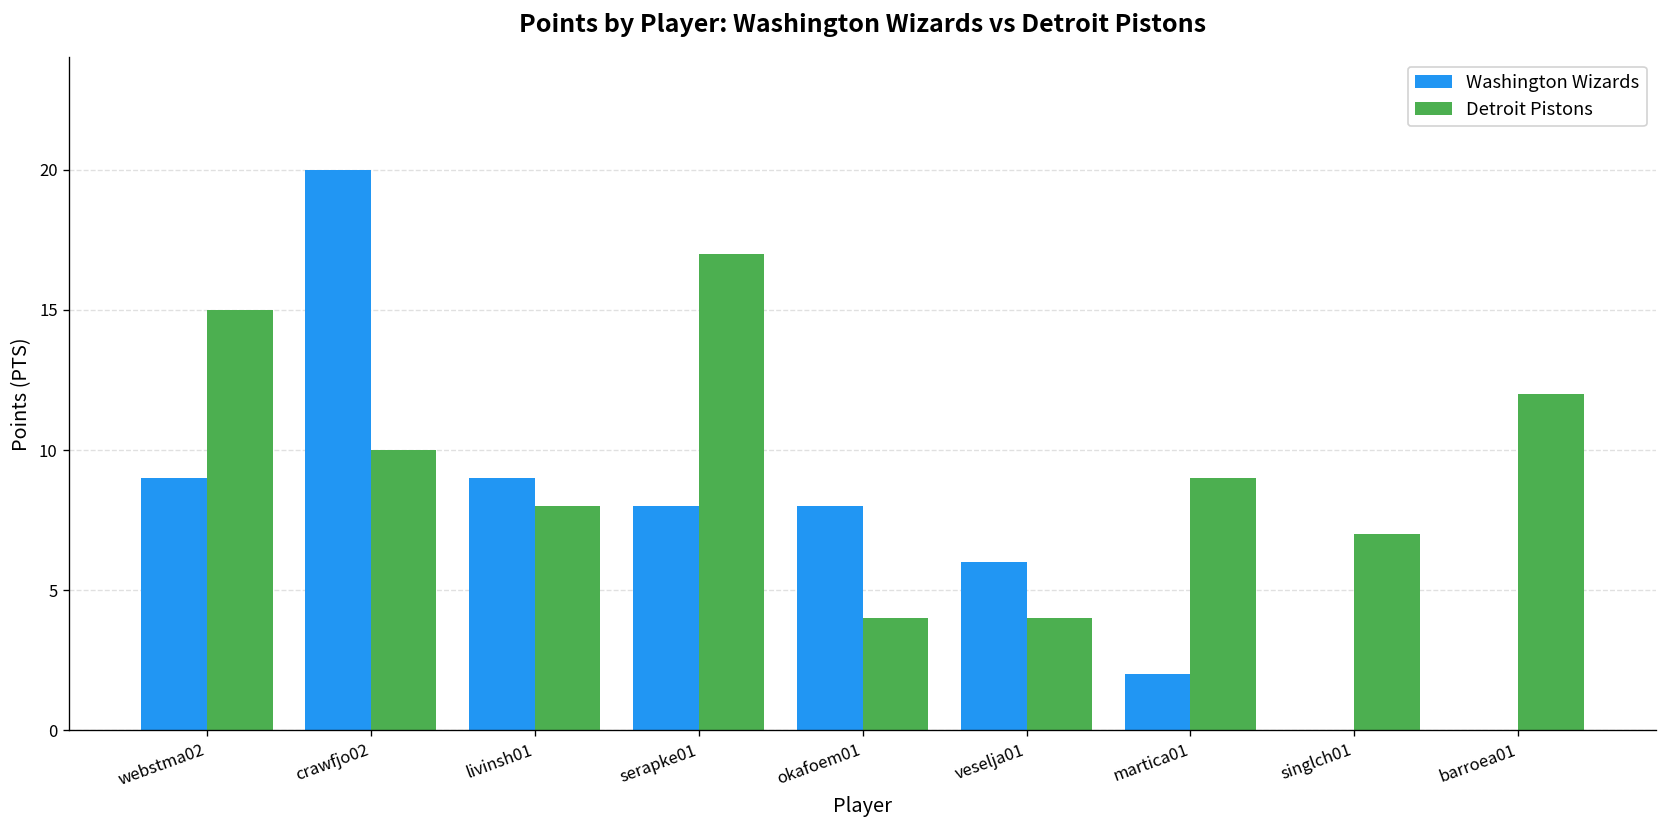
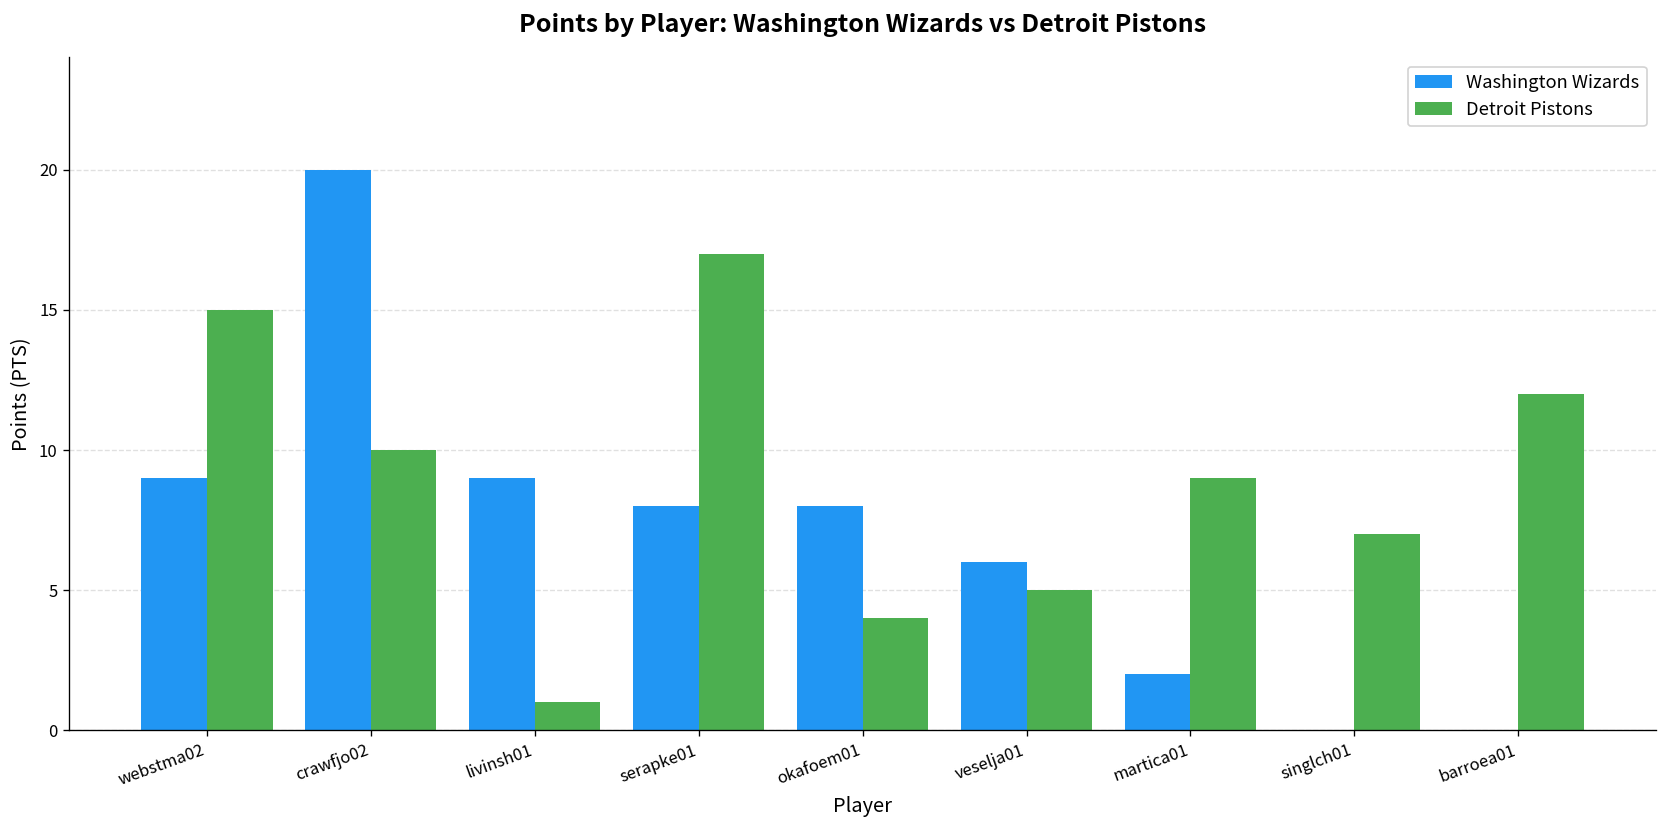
  {
    "Washington Wizards": {
      "webstma02": 9,
      "crawfjo02": 20,
      "livinsh01": 9,
      "serapke01": 8,
      "okafoem01": 8,
      "veselja01": 6,
      "martica01": 2,
      "singlch01": 0,
      "barroea01": 0
    },
    "Detroit Pistons": {
      "webstma02": 15,
      "crawfjo02": 10,
-     "livinsh01": 8,
+     "livinsh01": 1,
      "serapke01": 17,
      "okafoem01": 4,
-     "veselja01": 4,
+     "veselja01": 5,
      "martica01": 9,
      "singlch01": 7,
      "barroea01": 12
    }
  }
